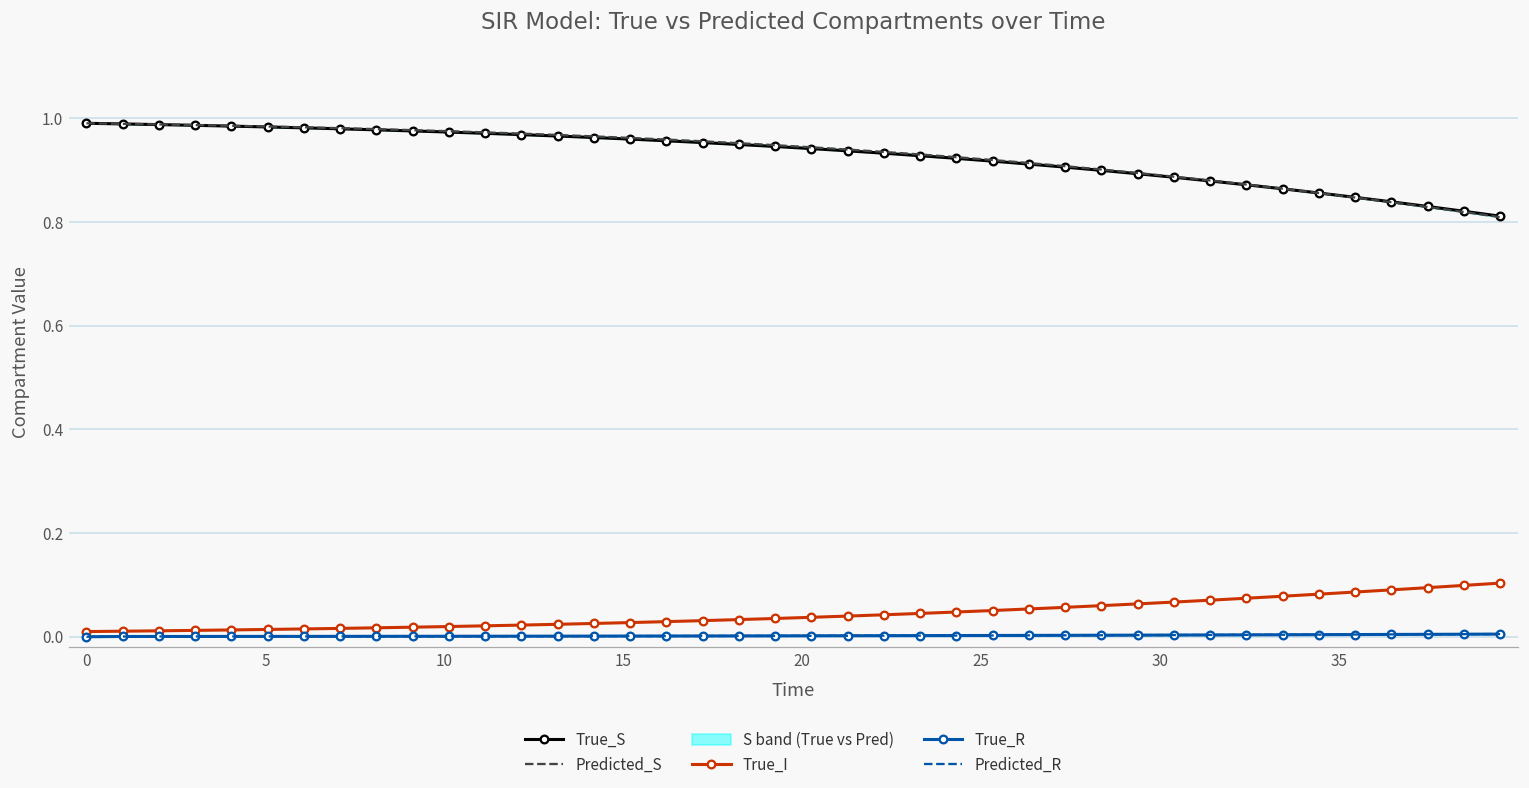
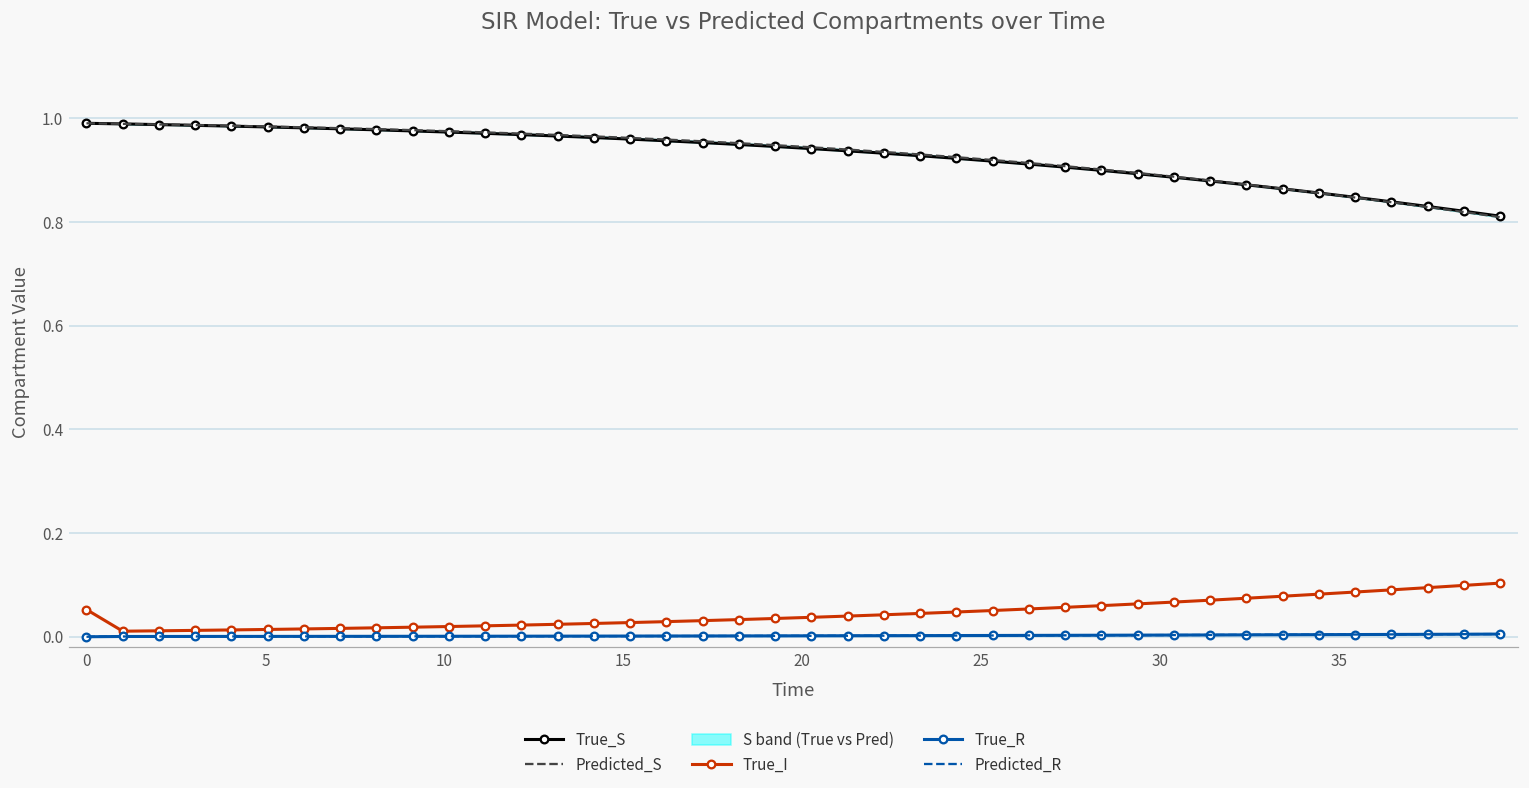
  {
    "True_I": {
-     "0": 0.01
+     "0": 0.05
    }
  }
